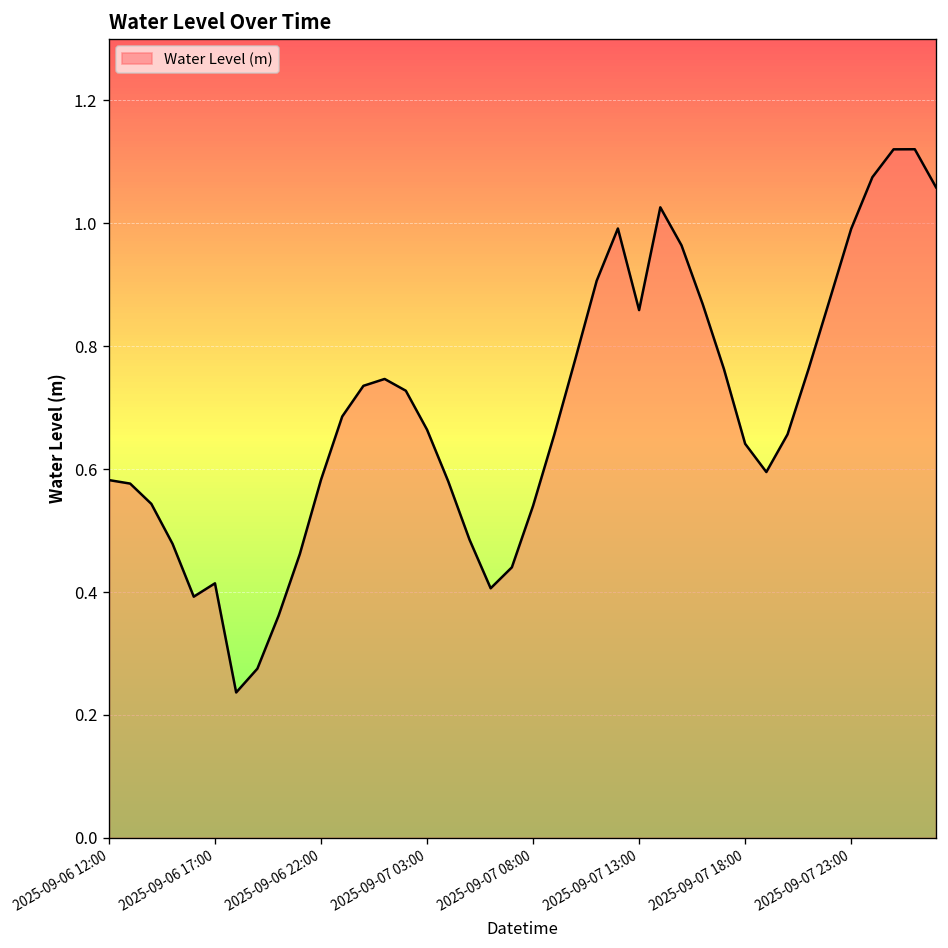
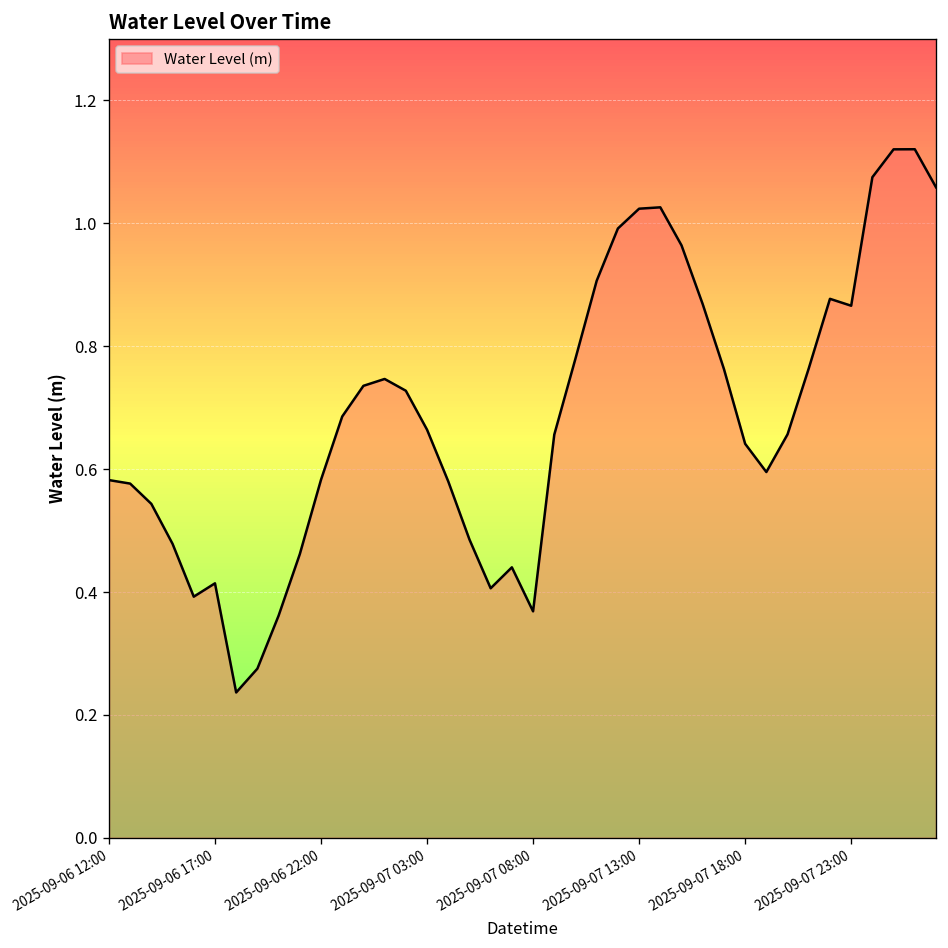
  {
    "2025-09-06 12:00": 0.58,
    "2025-09-06 17:00": 0.41,
    "2025-09-06 22:00": 0.58,
    "2025-09-07 03:00": 0.66,
-   "2025-09-07 08:00": 0.54,
-   "2025-09-07 13:00": 0.86,
+   "2025-09-07 08:00": 0.37,
+   "2025-09-07 13:00": 1.02,
    "2025-09-07 18:00": 0.64,
-   "2025-09-07 23:00": 0.99
+   "2025-09-07 23:00": 0.87
  }
